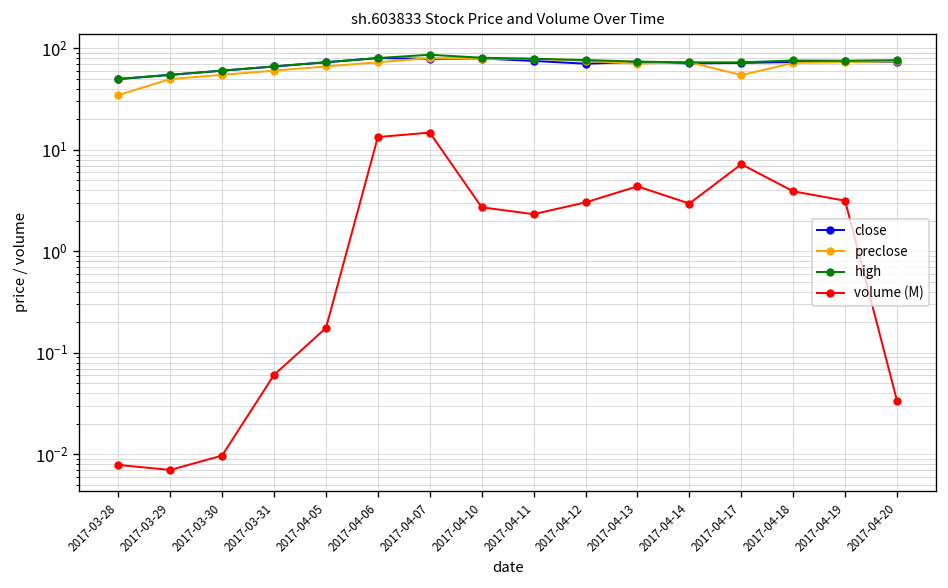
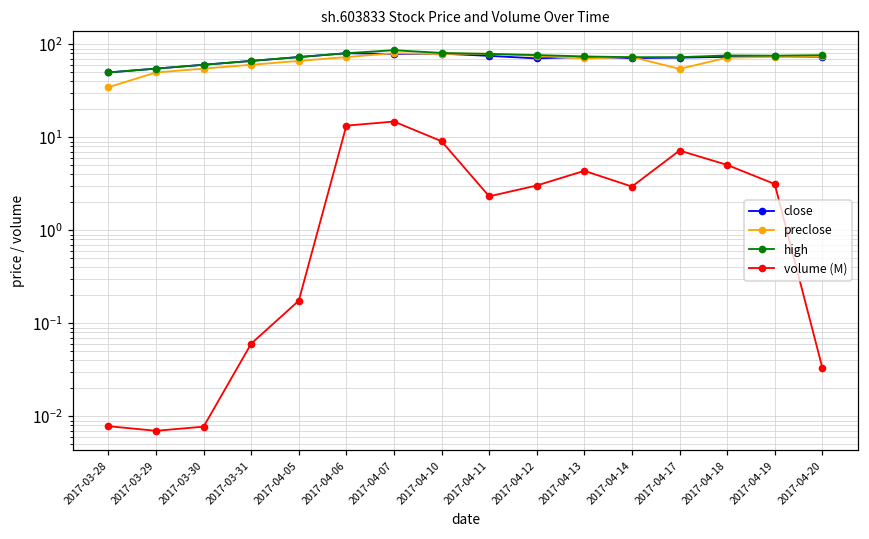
  {
    "preclose": {
      "2017-03-28": 35,
      "2017-03-29": 50,
      "2017-03-30": 50,
      "2017-03-31": 60,
      "2017-04-05": 70,
      "2017-04-06": 70,
      "2017-04-17": 50
    },
    "high": {
      "2017-04-07": 90
    },
    "volume (M)": {
      "2017-03-28": 0.008,
      "2017-03-29": 0.007,
-     "2017-03-30": 0.010,
+     "2017-03-30": 0.008,
      "2017-03-31": 0.06,
      "2017-04-05": 0.18,
      "2017-04-06": 13,
      "2017-04-07": 15,
-     "2017-04-10": 2.7,
+     "2017-04-10": 9,
      "2017-04-11": 2.3,
      "2017-04-12": 3.0,
      "2017-04-13": 4,
      "2017-04-14": 3.0,
      "2017-04-17": 7,
-     "2017-04-18": 4,
+     "2017-04-18": 5,
      "2017-04-19": 3.2,
      "2017-04-20": 0.033
    }
  }
